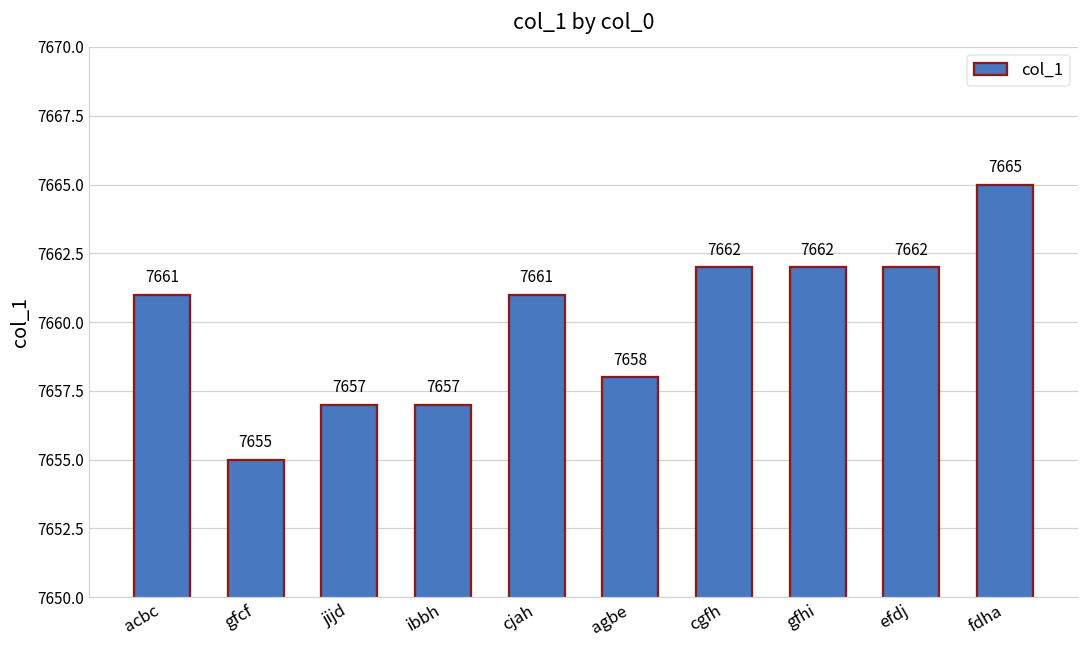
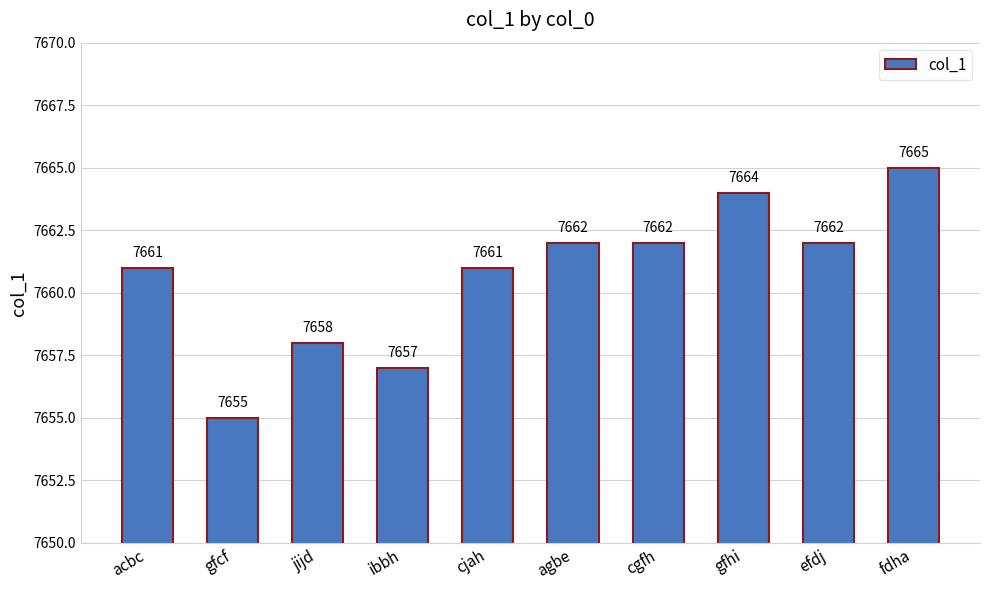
  {
    "acbc": 7661,
    "gfcf": 7655,
-   "jijd": 7657,
+   "jijd": 7658,
    "ibbh": 7657,
    "cjah": 7661,
-   "agbe": 7658,
+   "agbe": 7662,
    "cgfh": 7662,
-   "gfhi": 7662,
+   "gfhi": 7664,
    "efdj": 7662,
    "fdha": 7665
  }
